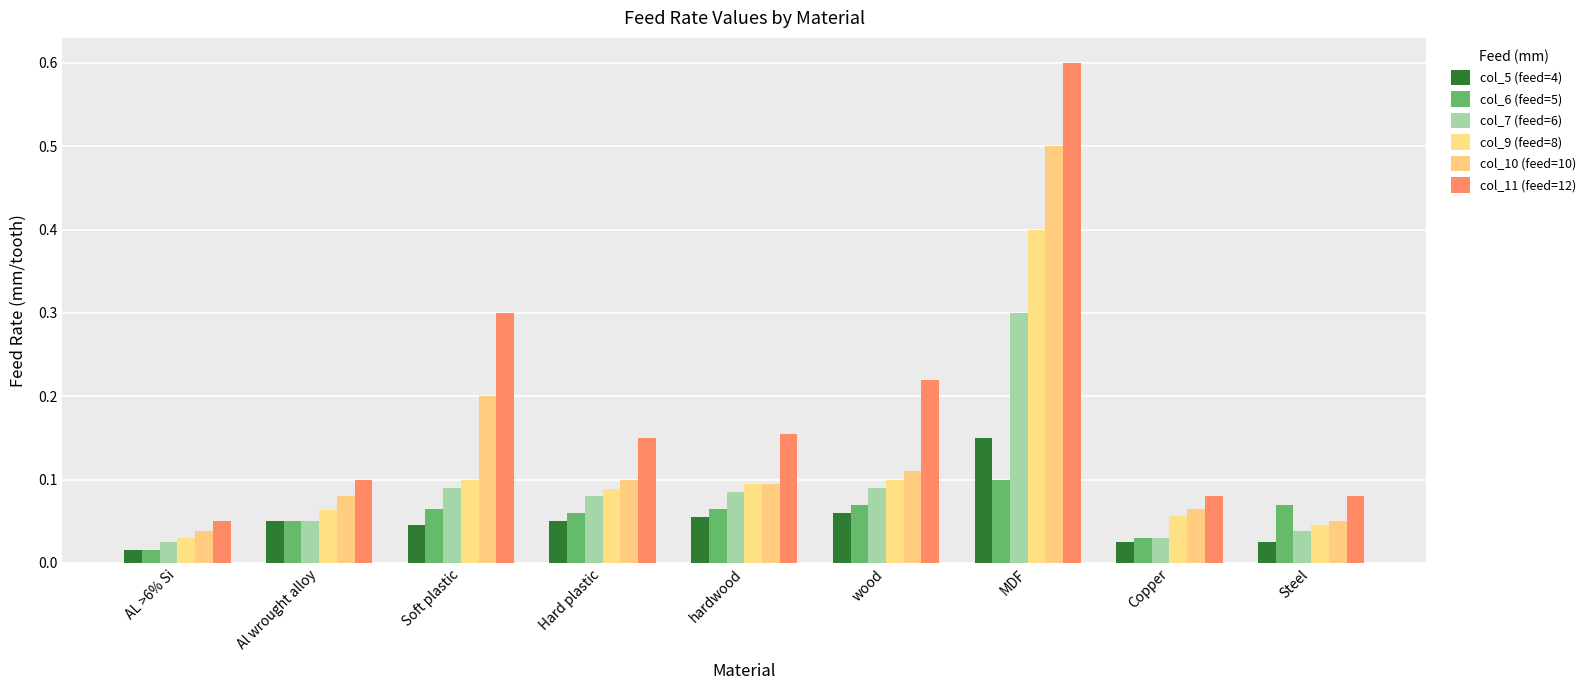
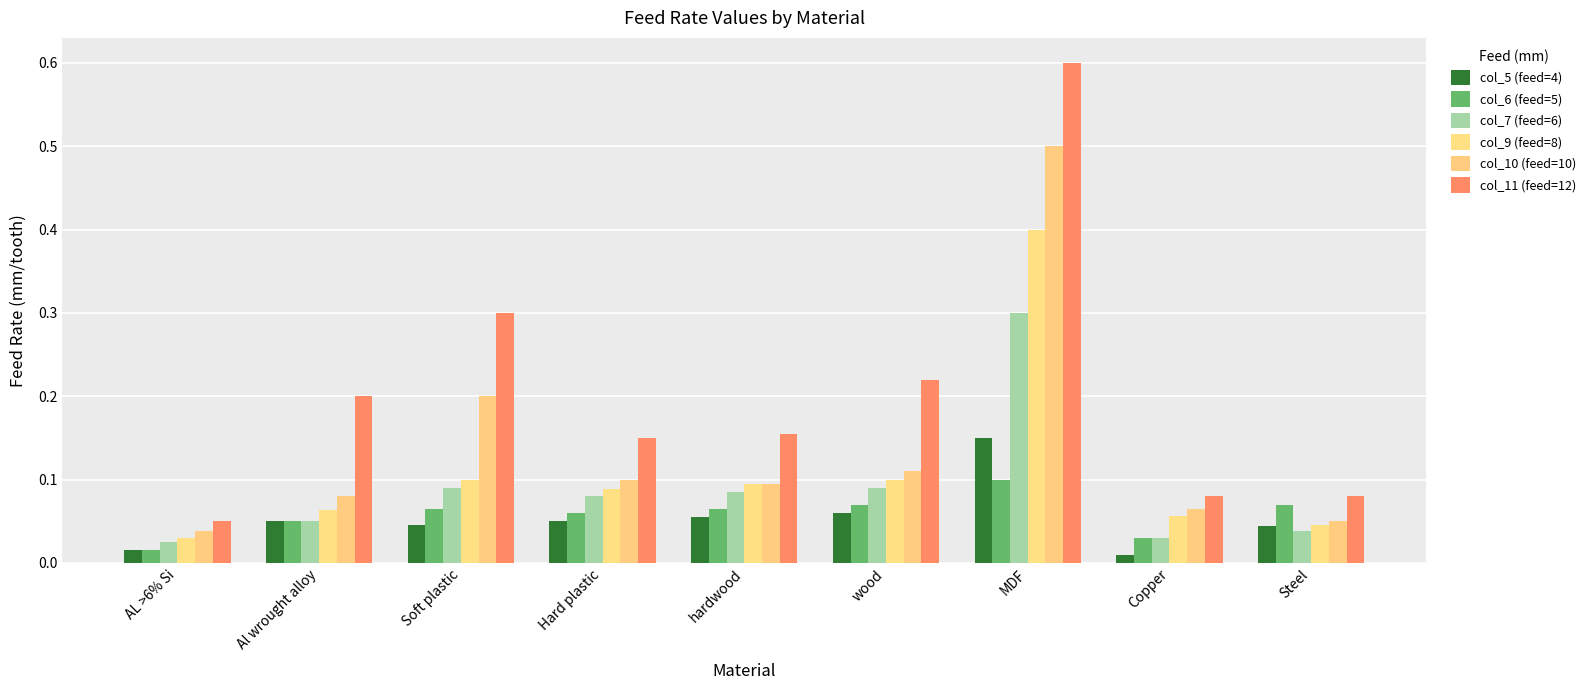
  {
    "col_5 (feed=4)": {
      "AL >6% Si": 0.02,
      "Al wrought alloy": 0.05,
      "Soft plastic": 0.05,
      "Hard plastic": 0.05,
      "hardwood": 0.06,
      "wood": 0.06,
      "MDF": 0.15,
-     "Copper": 0.03,
-     "Steel": 0.03
+     "Copper": 0.01,
+     "Steel": 0.04
    },
    "col_6 (feed=5)": {
      "AL >6% Si": 0.02,
      "Al wrought alloy": 0.05,
      "Soft plastic": 0.07,
      "Hard plastic": 0.06,
      "hardwood": 0.07,
      "wood": 0.07,
      "MDF": 0.10,
      "Copper": 0.03,
      "Steel": 0.07
    },
    "col_7 (feed=6)": {
      "AL >6% Si": 0.03,
      "Al wrought alloy": 0.05,
      "Soft plastic": 0.09,
      "Hard plastic": 0.08,
      "hardwood": 0.09,
      "wood": 0.09,
      "MDF": 0.30,
      "Copper": 0.03,
      "Steel": 0.04
    },
    "col_11 (feed=12)": {
      "AL >6% Si": 0.05,
-     "Al wrought alloy": 0.1,
+     "Al wrought alloy": 0.2,
      "Soft plastic": 0.3,
      "Hard plastic": 0.15,
      "hardwood": 0.16,
      "wood": 0.22,
      "MDF": 0.6,
      "Copper": 0.08,
      "Steel": 0.08
    }
  }
